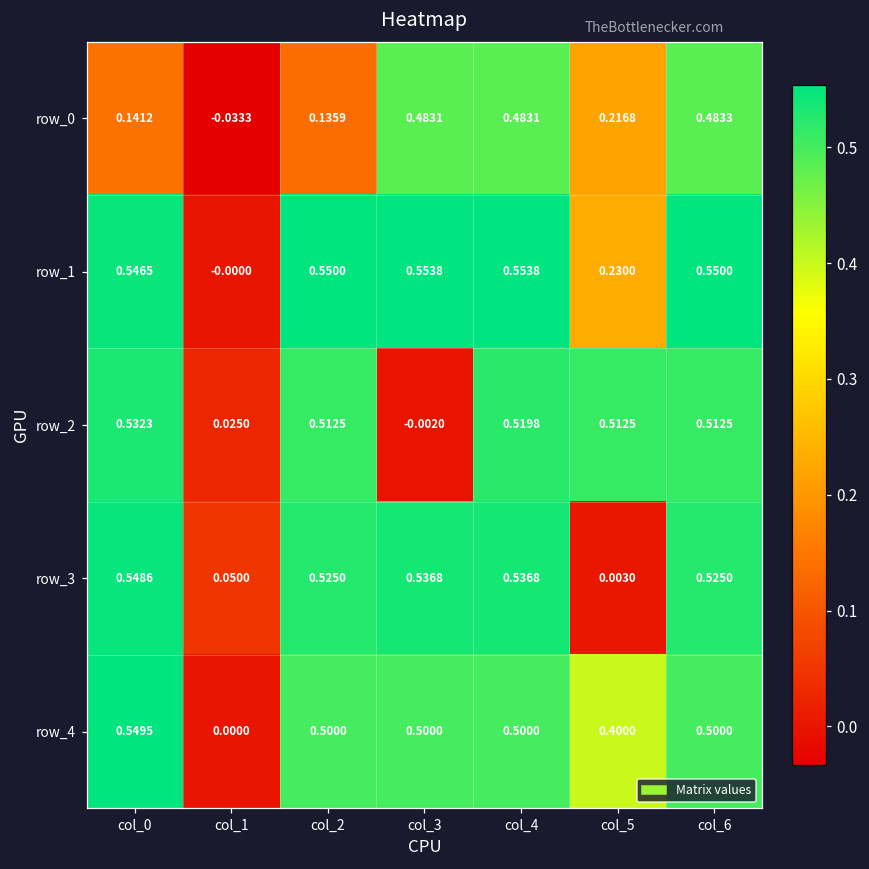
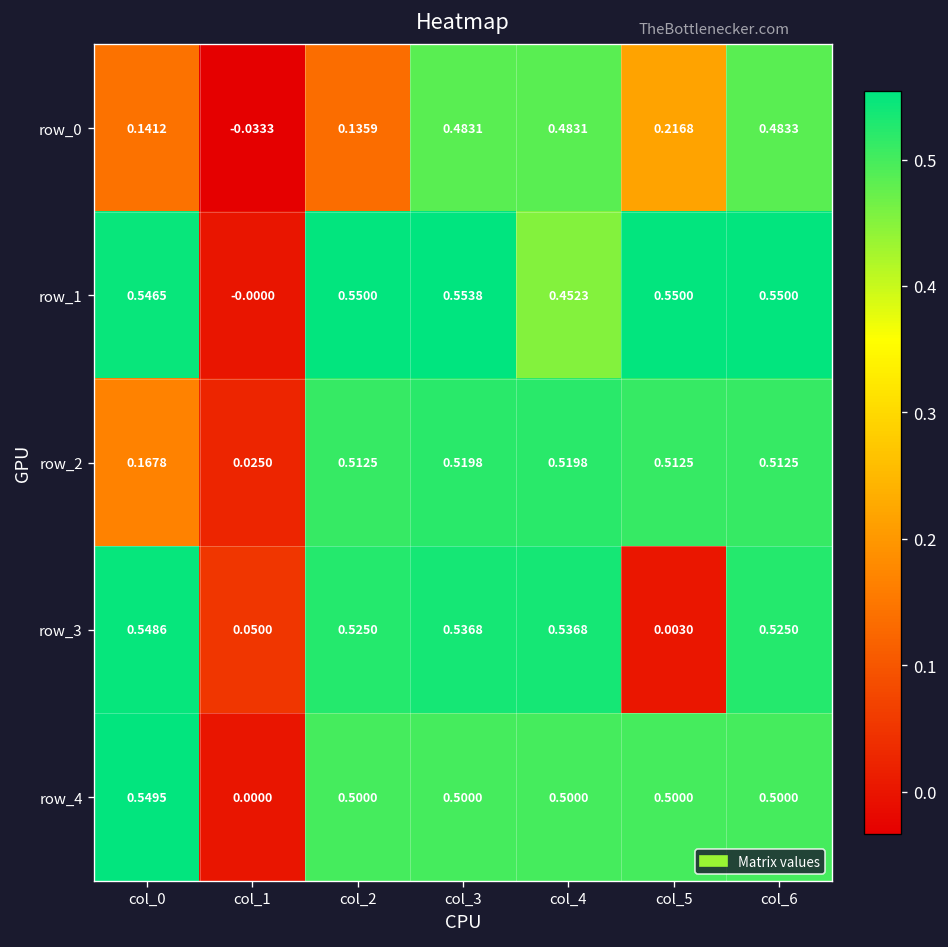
  {
    "row_0": {
      "col_0": 0.1412,
      "col_1": -0.0333,
      "col_2": 0.1359,
      "col_3": 0.4831,
      "col_4": 0.4831,
      "col_5": 0.2168,
      "col_6": 0.4833
    },
    "row_1": {
      "col_0": 0.5465,
      "col_1": -0.0000,
      "col_2": 0.5500,
      "col_3": 0.5538,
-     "col_4": 0.5538,
-     "col_5": 0.2300,
+     "col_4": 0.4523,
+     "col_5": 0.5500,
      "col_6": 0.5500
    },
    "row_2": {
-     "col_0": 0.5323,
+     "col_0": 0.1678,
      "col_1": 0.0250,
      "col_2": 0.5125,
-     "col_3": -0.0020,
+     "col_3": 0.5198,
      "col_4": 0.5198,
      "col_5": 0.5125,
      "col_6": 0.5125
    },
    "row_3": {
      "col_0": 0.5486,
      "col_1": 0.0500,
      "col_2": 0.5250,
      "col_3": 0.5368,
      "col_4": 0.5368,
      "col_5": 0.0030,
      "col_6": 0.5250
    },
    "row_4": {
      "col_0": 0.5495,
      "col_1": 0.0000,
      "col_2": 0.5000,
      "col_3": 0.5000,
      "col_4": 0.5000,
-     "col_5": 0.4000,
+     "col_5": 0.5000,
      "col_6": 0.5000
    }
  }
